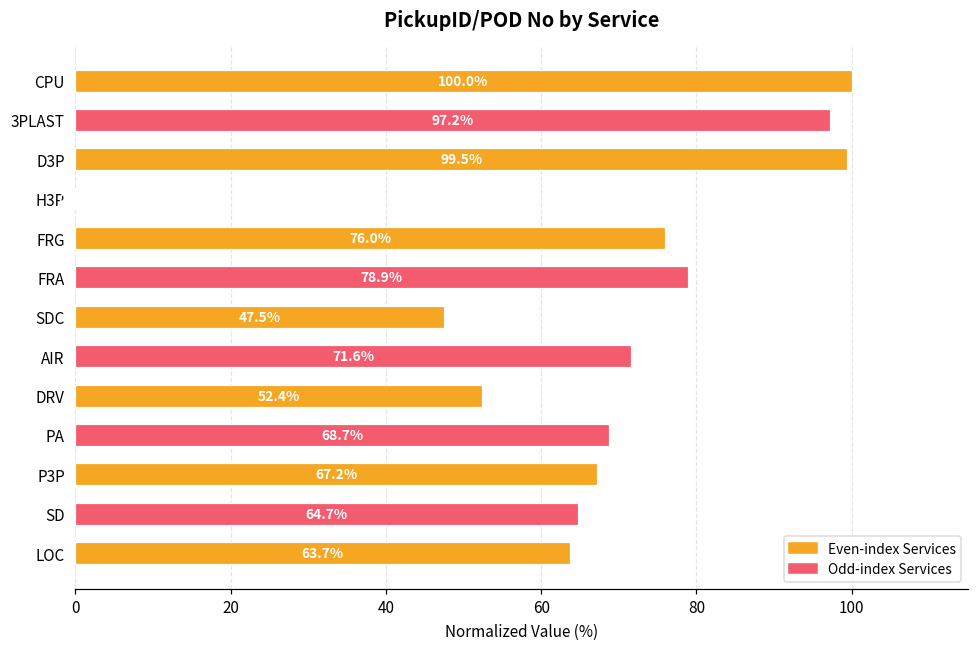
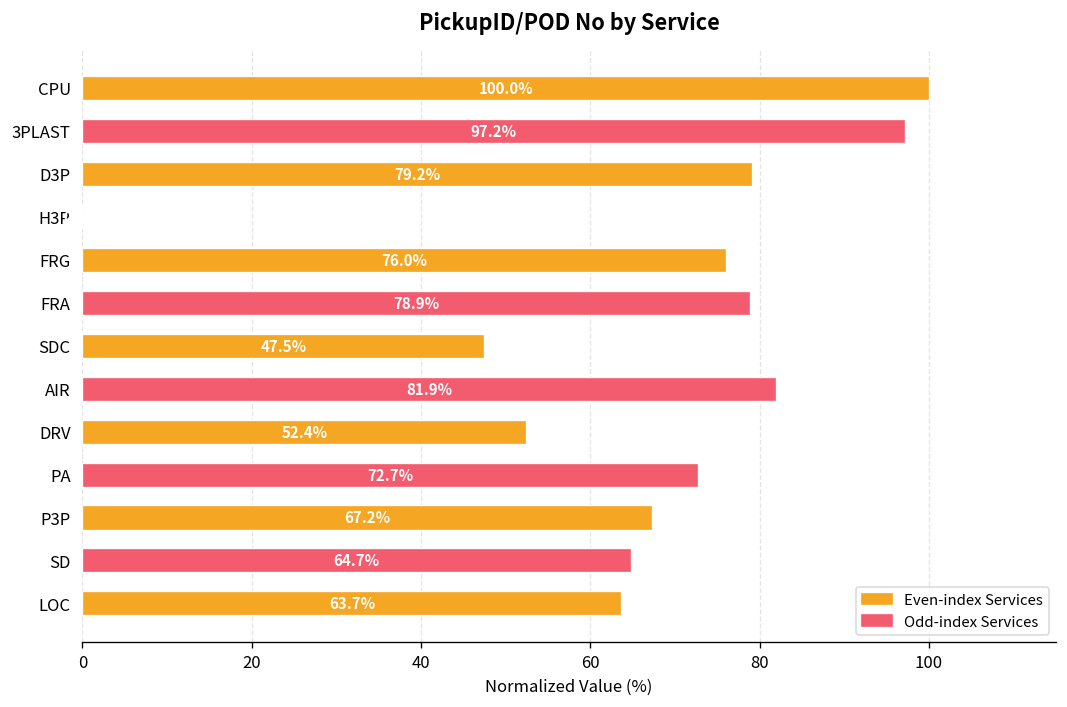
  {
    "CPU": "100.0%",
    "3PLAST": "97.2%",
-   "D3P": "99.5%",
+   "D3P": "79.2%",
    "FRG": "76.0%",
    "FRA": "78.9%",
    "SDC": "47.5%",
-   "AIR": "71.6%",
+   "AIR": "81.9%",
    "DRV": "52.4%",
-   "PA": "68.7%",
+   "PA": "72.7%",
    "P3P": "67.2%",
    "SD": "64.7%",
    "LOC": "63.7%"
  }
